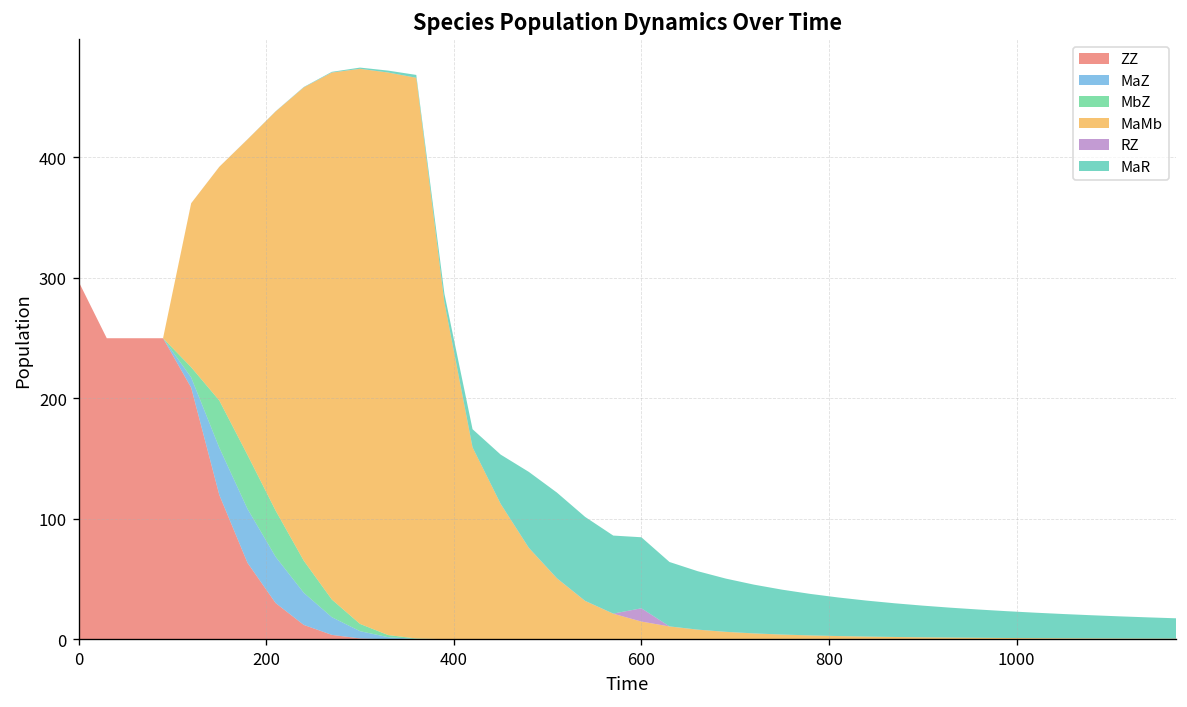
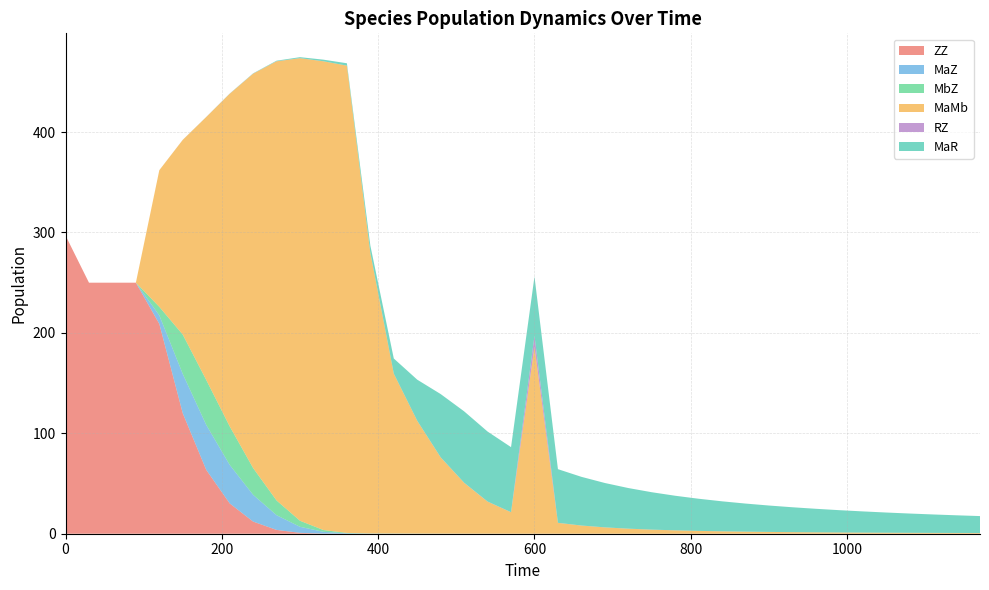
  {
    "MaMb": {
-     "600": 15
+     "600": 186
    },
    "RZ": {
      "600": 11
    }
  }
